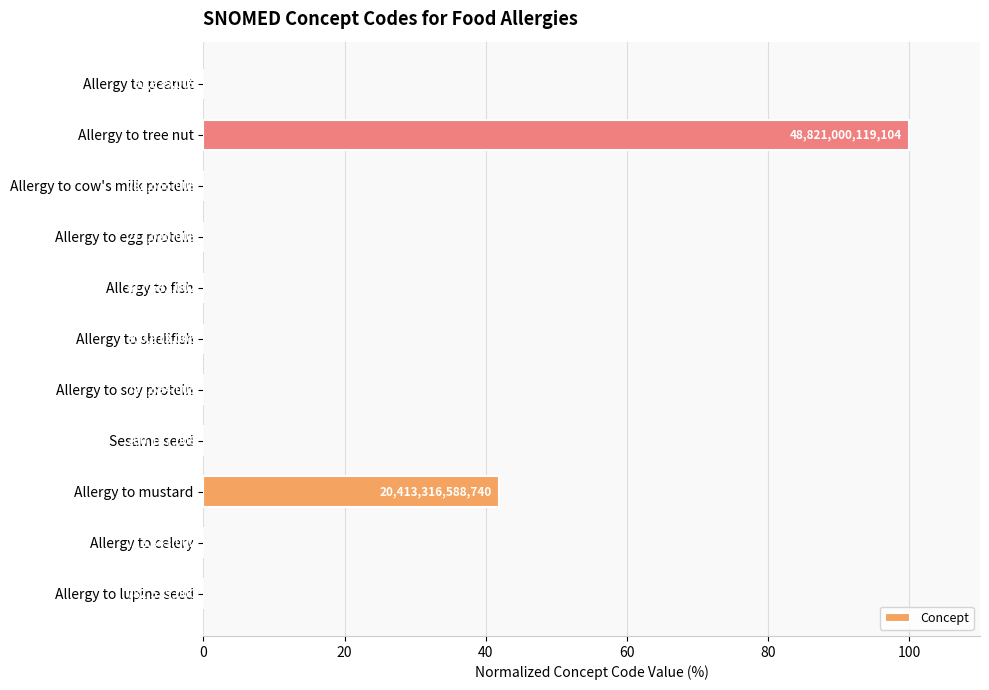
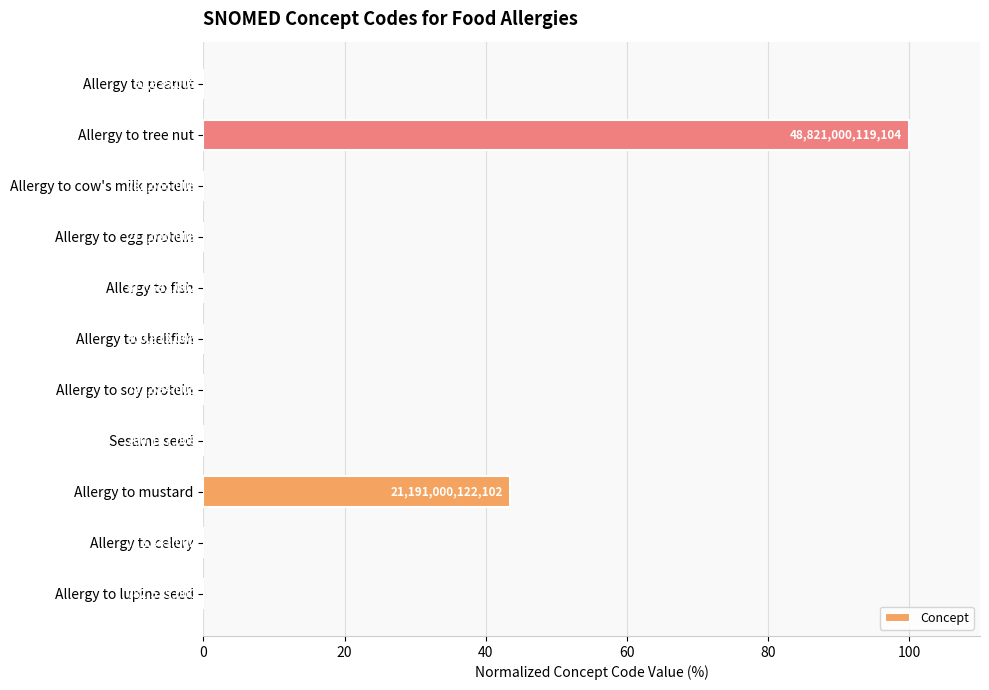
  {
-   "Allergy to mustard": "20,413,316,588,740"
+   "Allergy to mustard": "21,191,000,122,102"
  }
